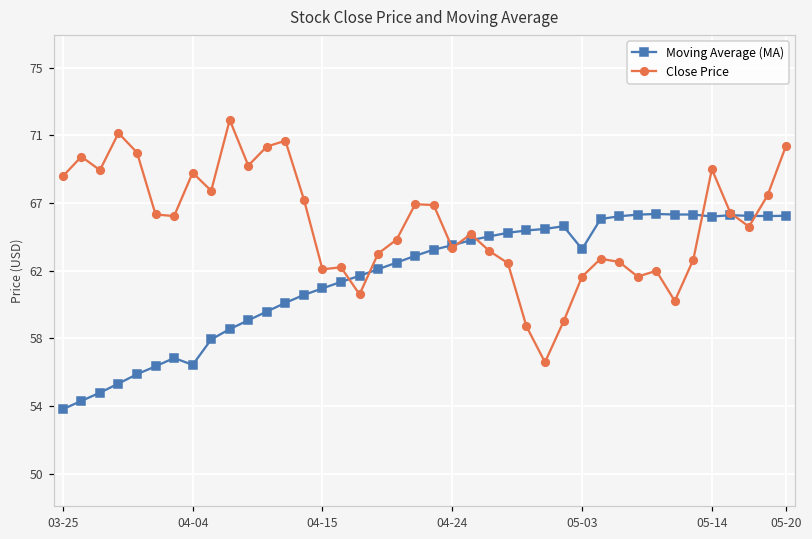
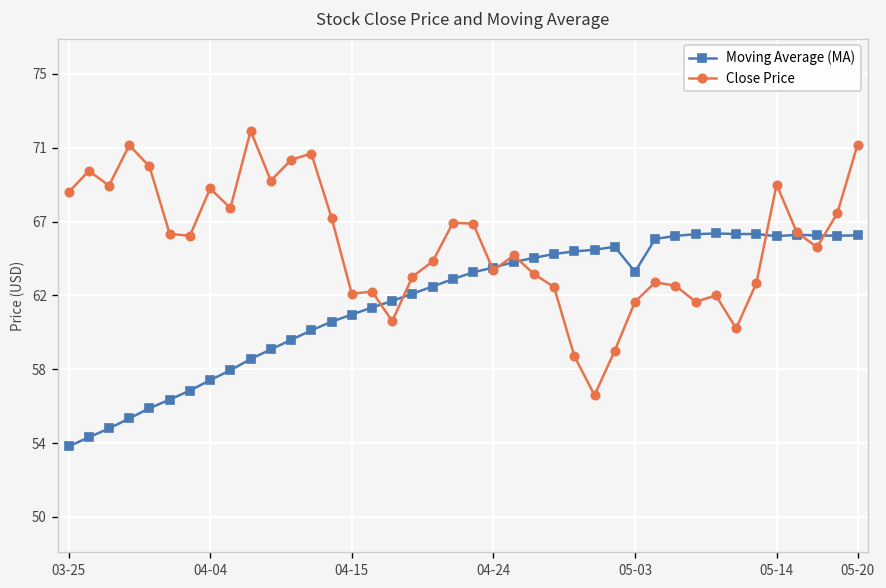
  {
    "Moving Average (MA)": {
      "03-25": 54.0,
-     "04-04": 56.7,
+     "04-04": 57.7,
      "04-15": 61.4,
      "05-03": 63.8,
      "05-14": 65.8,
      "05-20": 65.9
    },
    "Close Price": {
      "03-25": 68.3,
      "04-04": 68.5,
      "04-15": 62.6,
      "05-03": 62.1,
      "05-14": 68.8,
-     "05-20": 70.2
+     "05-20": 71.0
    }
  }
